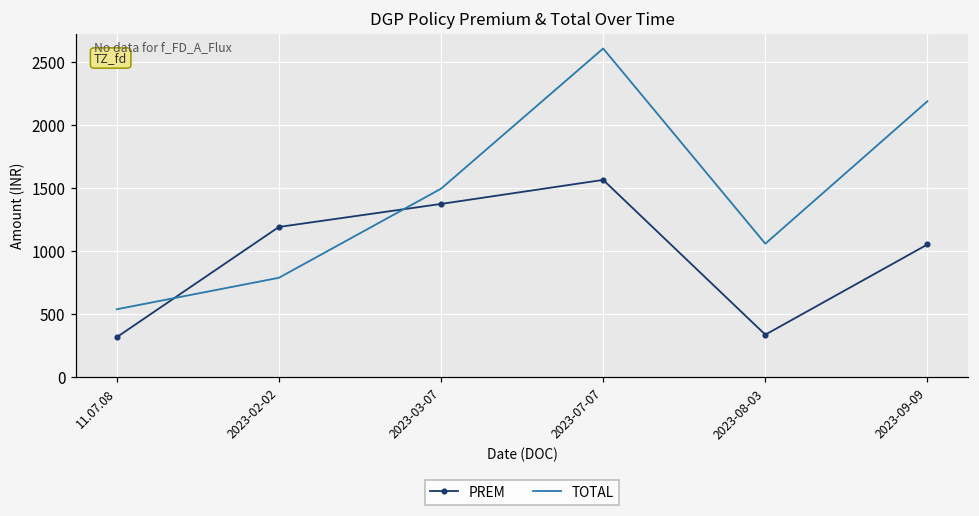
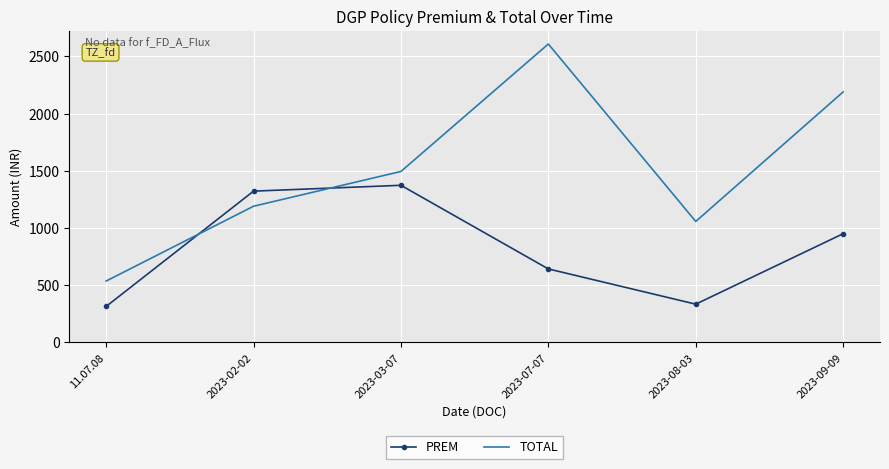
  {
    "PREM": {
      "11.07.08": 320,
-     "2023-02-02": 1190,
+     "2023-02-02": 1320,
      "2023-03-07": 1370,
-     "2023-07-07": 1570,
+     "2023-07-07": 640,
      "2023-08-03": 340,
-     "2023-09-09": 1050
+     "2023-09-09": 950
    },
    "TOTAL": {
      "11.07.08": 540,
-     "2023-02-02": 790,
+     "2023-02-02": 1190,
      "2023-03-07": 1500,
      "2023-07-07": 2610,
      "2023-08-03": 1060,
      "2023-09-09": 2190
    }
  }
